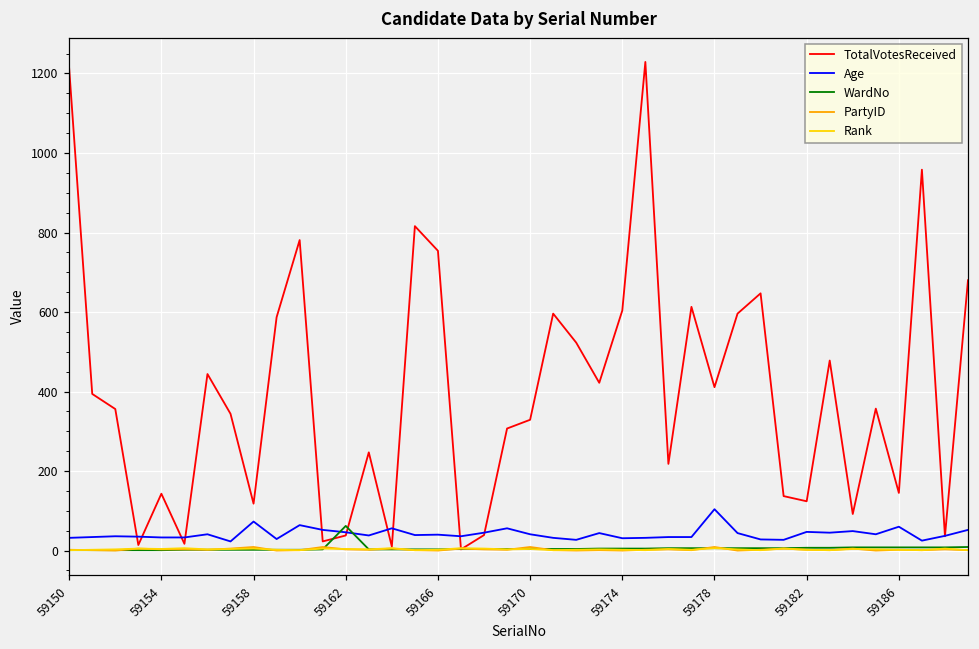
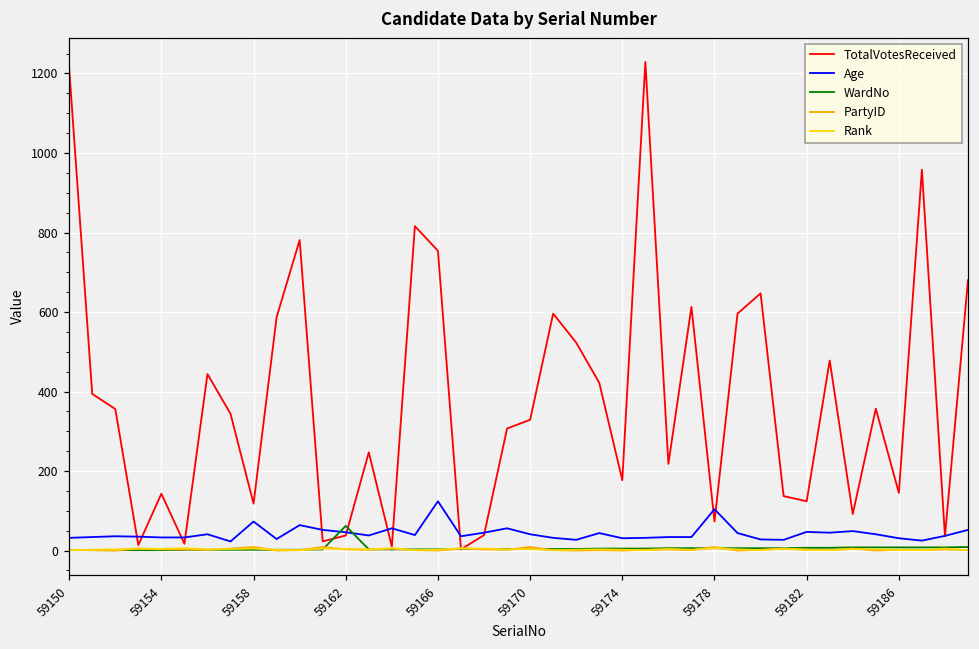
  {
    "TotalVotesReceived": {
      "59150": 1210,
      "59154": 140,
      "59158": 120,
      "59162": 40,
      "59166": 750,
      "59170": 330,
-     "59174": 600,
-     "59178": 410,
+     "59174": 180,
+     "59178": 70,
      "59182": 120,
      "59186": 150
    },
    "Age": {
      "59150": 30,
      "59154": 30,
      "59158": 70,
      "59162": 50,
-     "59166": 40,
+     "59166": 120,
      "59170": 40,
      "59174": 30,
      "59178": 100,
      "59182": 50,
-     "59186": 60
+     "59186": 30
    },
    "WardNo": {
      "59162": 60
    }
  }
